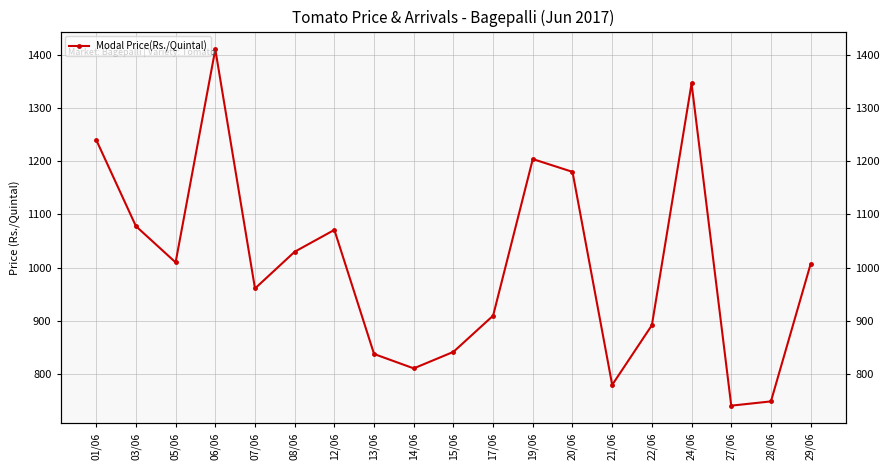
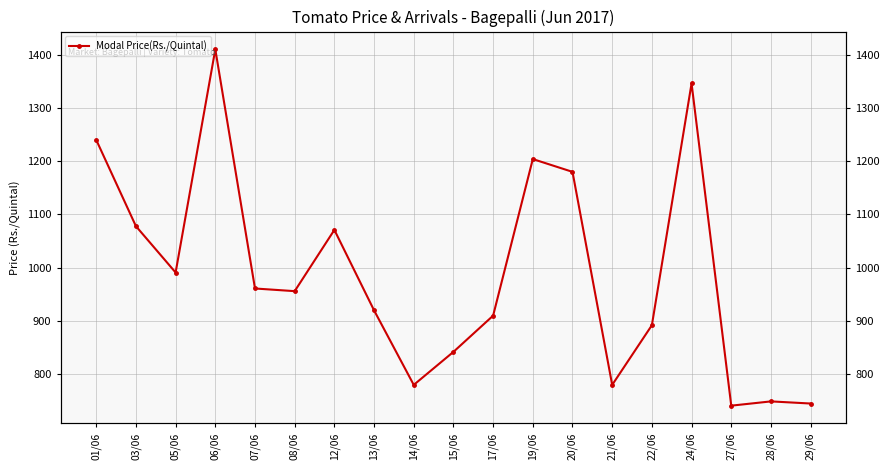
  {
    "01/06": 1240,
    "03/06": 1080,
-   "05/06": 1010,
+   "05/06": 990,
    "06/06": 1410,
    "07/06": 960,
-   "08/06": 1030,
+   "08/06": 960,
    "12/06": 1070,
-   "13/06": 840,
-   "14/06": 810,
+   "13/06": 920,
+   "14/06": 780,
    "15/06": 840,
    "17/06": 910,
    "19/06": 1200,
    "20/06": 1180,
    "21/06": 780,
    "22/06": 890,
    "24/06": 1350,
    "27/06": 740,
    "28/06": 750,
-   "29/06": 1010
+   "29/06": 750
  }
